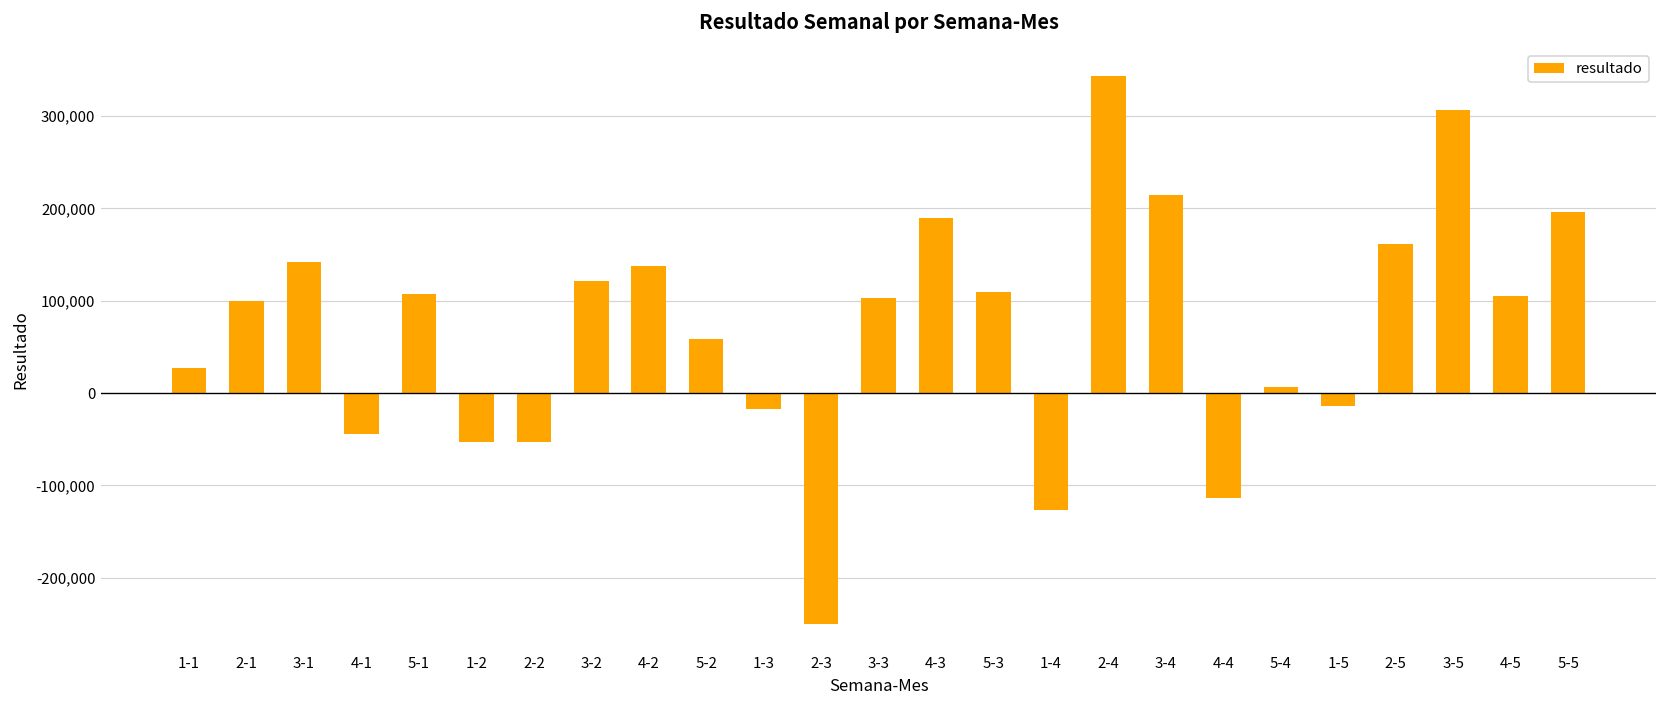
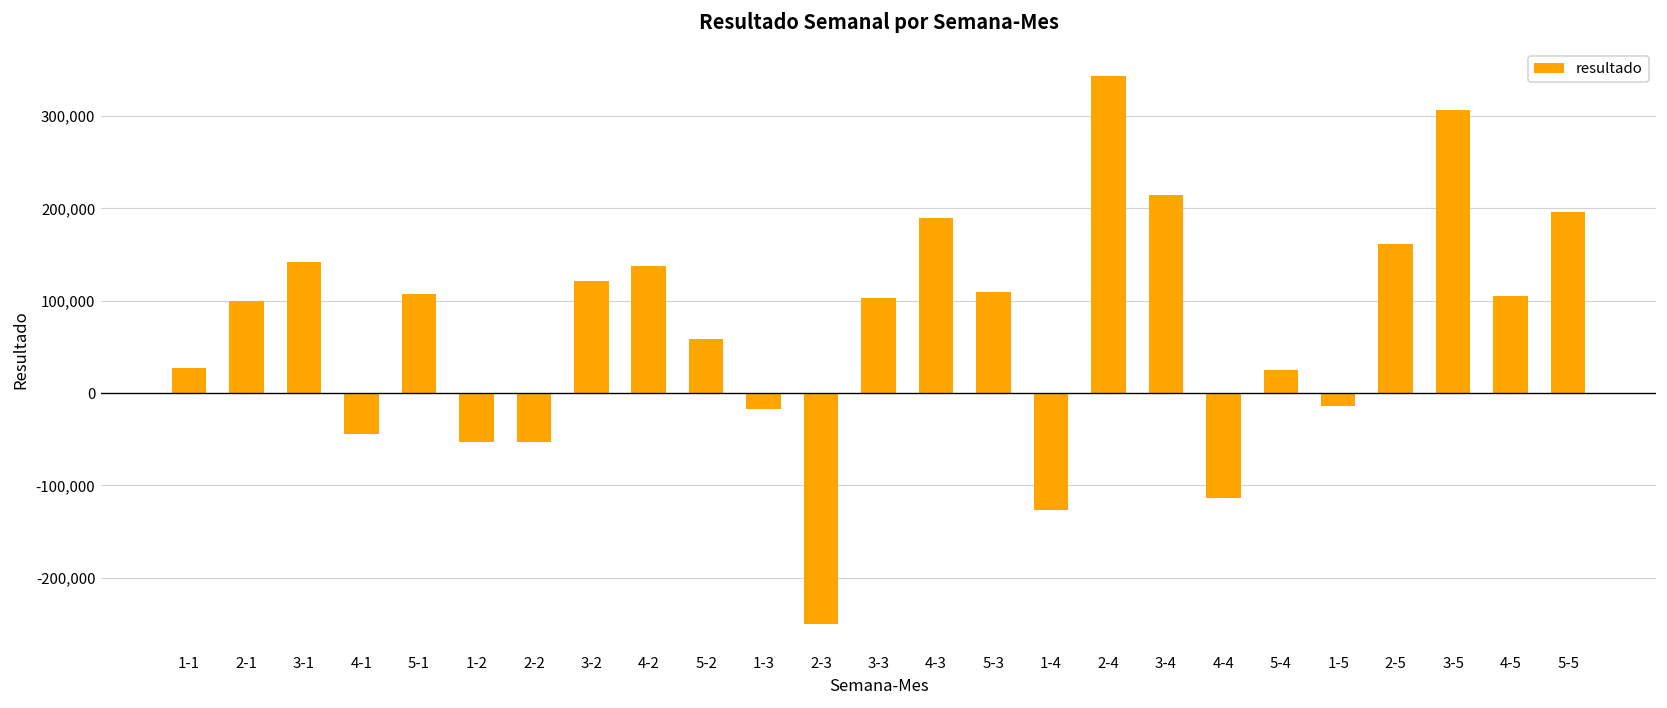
  {
    "1-1": "30,000",
    "2-1": "100,000",
    "3-1": "140,000",
    "4-1": "-40,000",
    "5-1": "110,000",
    "1-2": "-50,000",
    "2-2": "-50,000",
    "3-2": "120,000",
    "4-2": "140,000",
    "5-2": "60,000",
    "1-3": "-20,000",
    "2-3": "-250,000",
    "3-3": "100,000",
    "4-3": "190,000",
    "5-3": "110,000",
    "1-4": "-130,000",
    "2-4": "340,000",
    "3-4": "210,000",
    "4-4": "-110,000",
-   "5-4": "10,000",
+   "5-4": "30,000",
    "1-5": "-10,000",
    "2-5": "160,000",
    "3-5": "310,000",
    "4-5": "110,000",
    "5-5": "200,000"
  }
